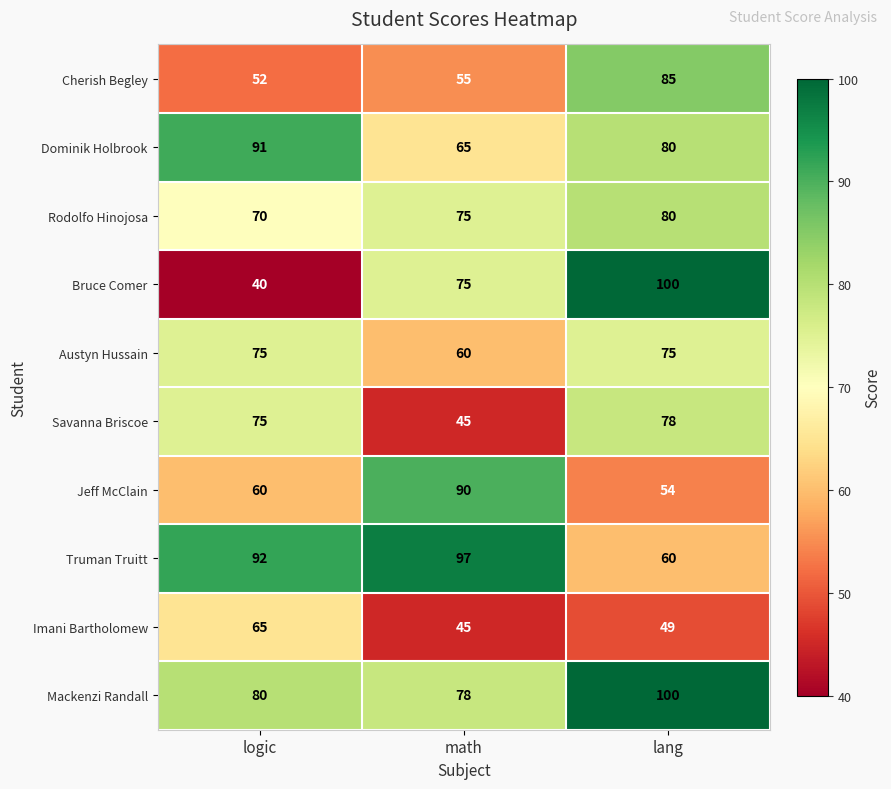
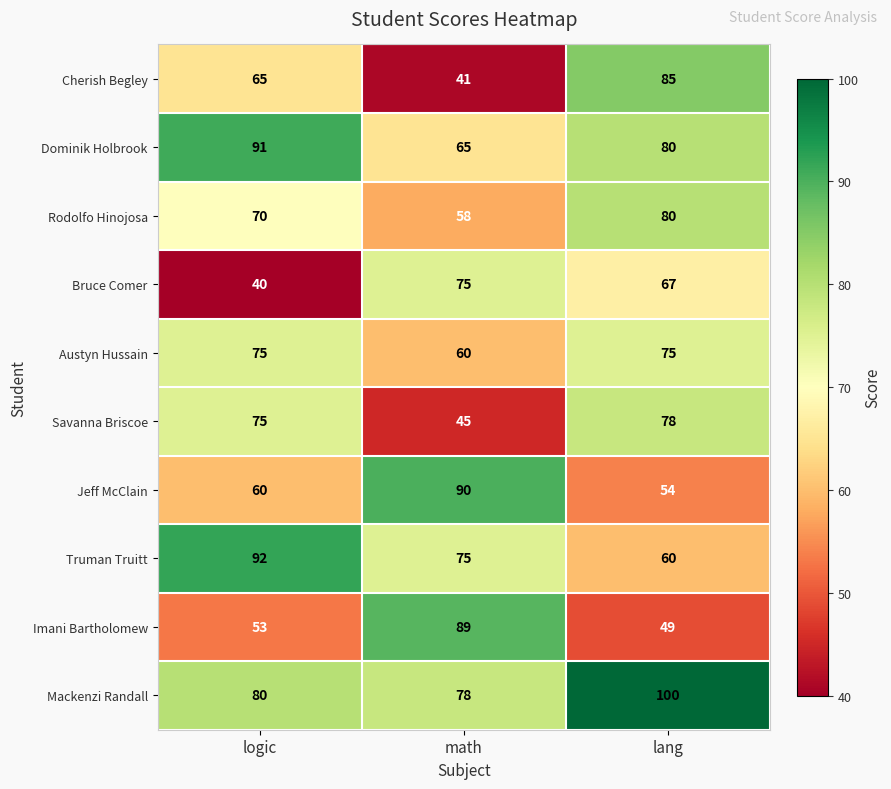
  {
    "Cherish Begley": {
-     "logic": 52,
-     "math": 55,
+     "logic": 65,
+     "math": 41,
      "lang": 85
    },
    "Dominik Holbrook": {
      "logic": 91,
      "math": 65,
      "lang": 80
    },
    "Rodolfo Hinojosa": {
      "logic": 70,
-     "math": 75,
+     "math": 58,
      "lang": 80
    },
    "Bruce Comer": {
      "logic": 40,
      "math": 75,
-     "lang": 100
+     "lang": 67
    },
    "Austyn Hussain": {
      "logic": 75,
      "math": 60,
      "lang": 75
    },
    "Savanna Briscoe": {
      "logic": 75,
      "math": 45,
      "lang": 78
    },
    "Jeff McClain": {
      "logic": 60,
      "math": 90,
      "lang": 54
    },
    "Truman Truitt": {
      "logic": 92,
-     "math": 97,
+     "math": 75,
      "lang": 60
    },
    "Imani Bartholomew": {
-     "logic": 65,
-     "math": 45,
+     "logic": 53,
+     "math": 89,
      "lang": 49
    },
    "Mackenzi Randall": {
      "logic": 80,
      "math": 78,
      "lang": 100
    }
  }
